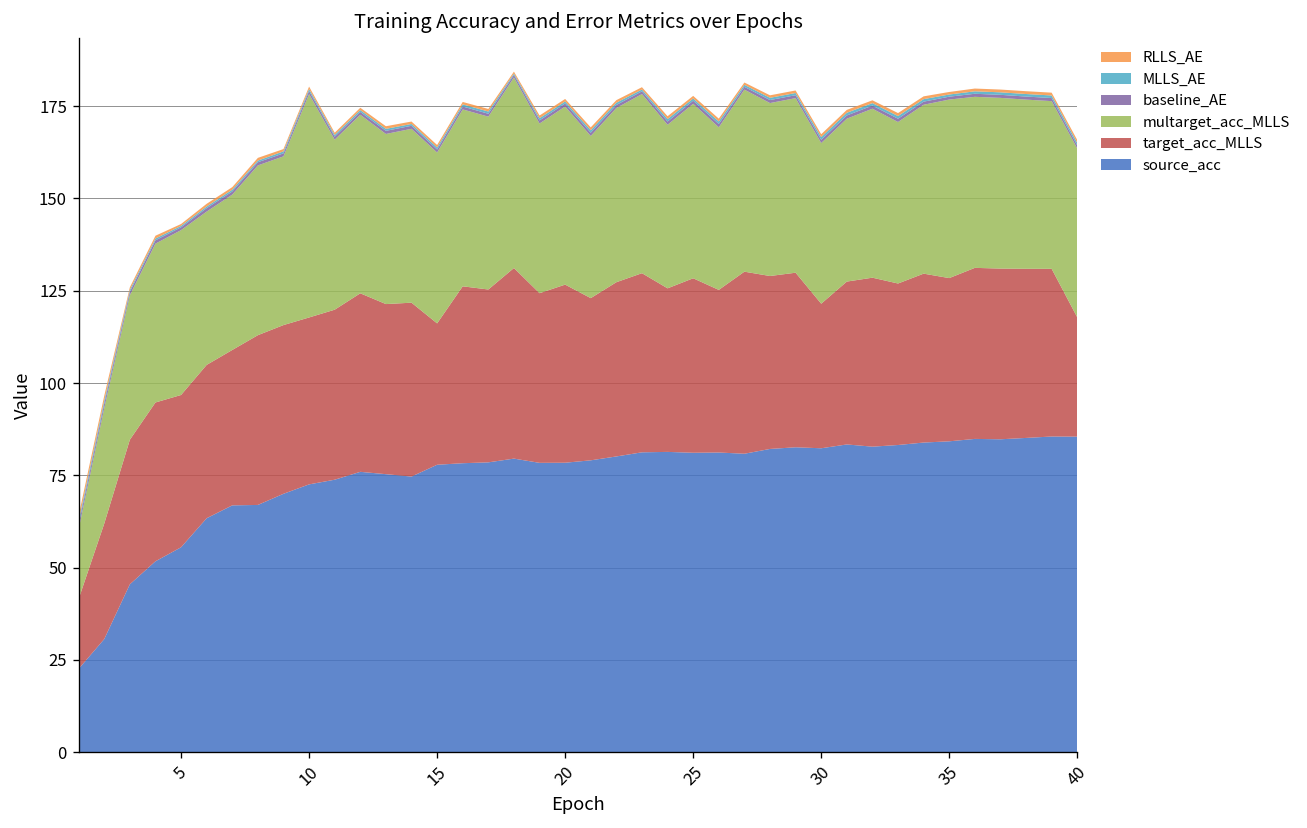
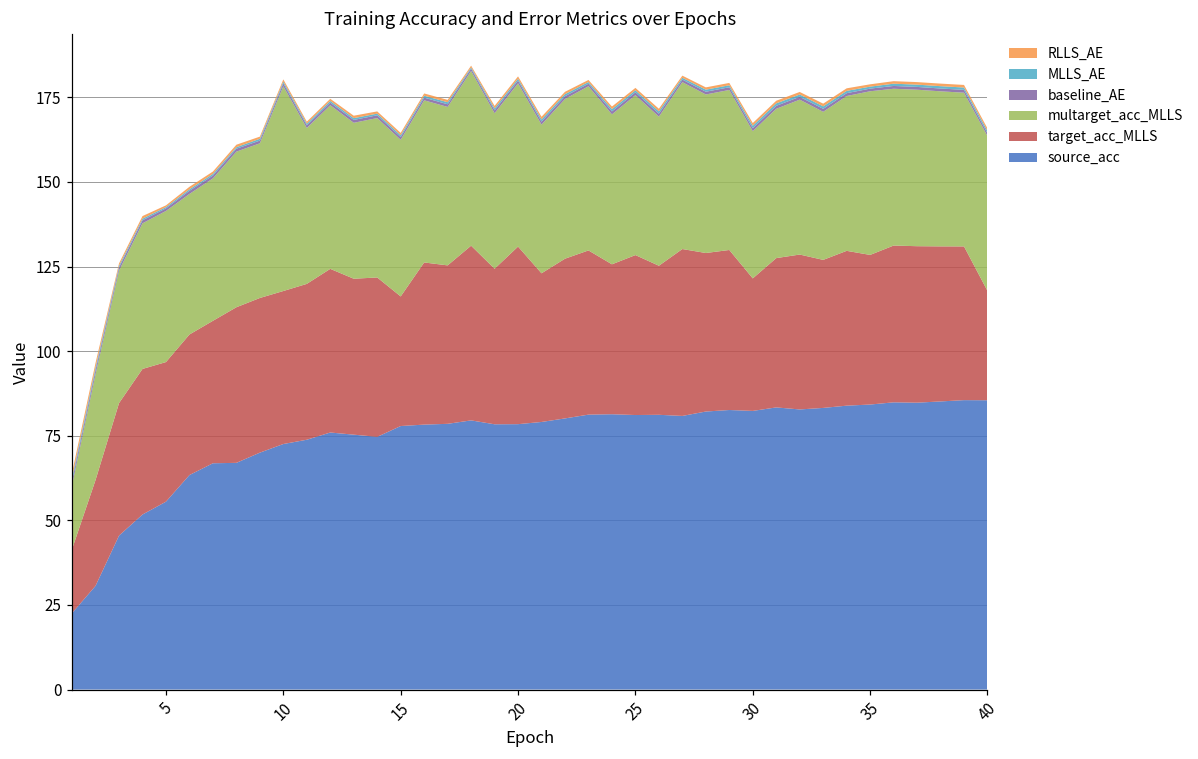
  {
    "target_acc_MLLS": {
      "5": 41,
      "10": 45,
      "15": 38,
-     "20": 48,
+     "20": 52,
      "25": 47,
      "30": 39,
      "35": 44,
      "40": 32
    },
    "multarget_acc_MLLS": {
      "10": 61,
      "25": 47,
      "30": 44,
      "40": 46
    }
  }
